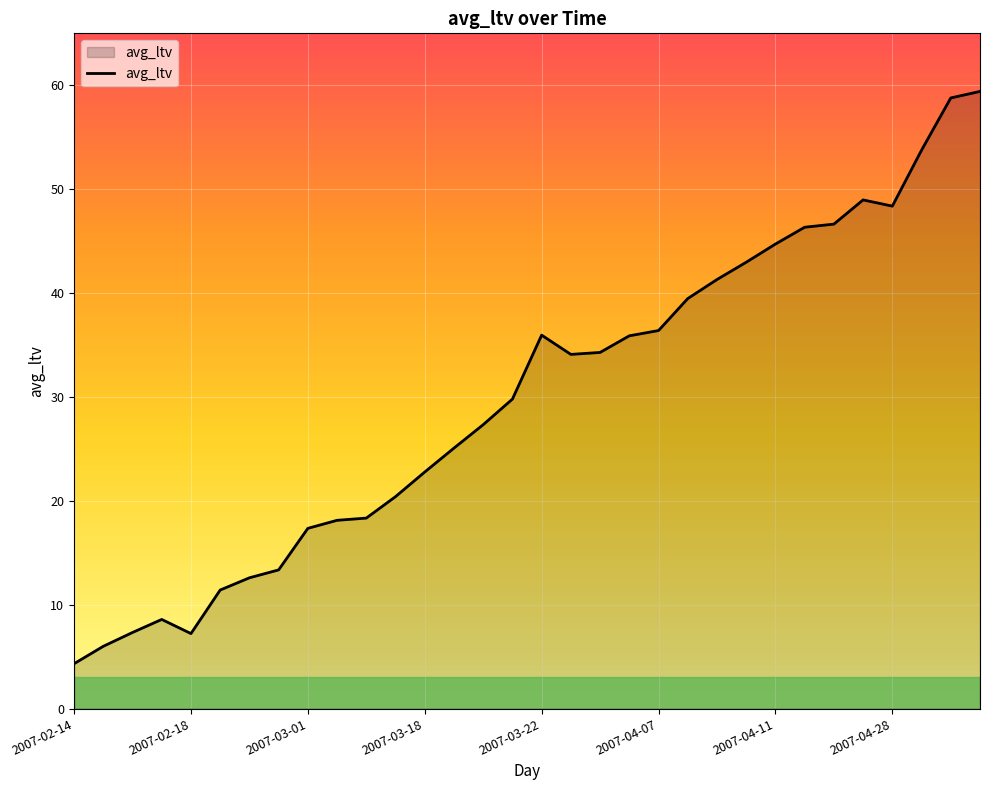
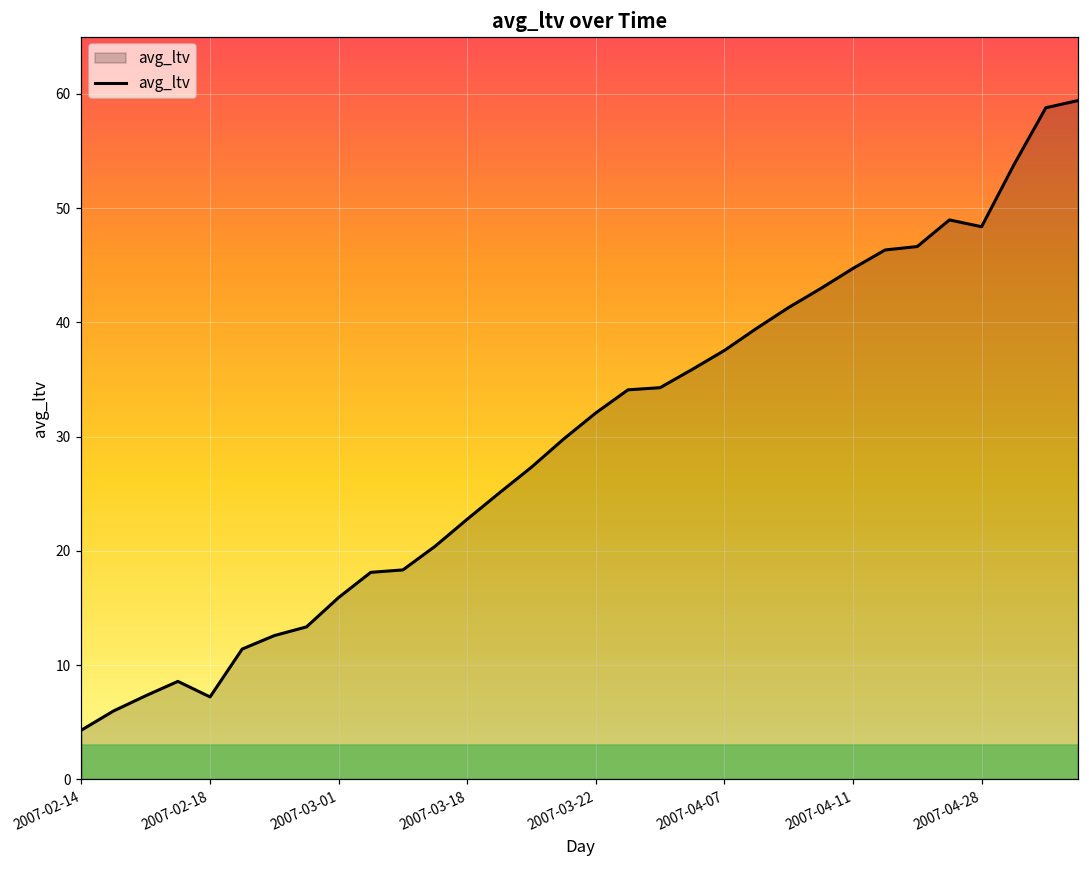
  {
    "2007-02-14": 4.3,
    "2007-02-18": 7.2,
-   "2007-03-01": 17.4,
+   "2007-03-01": 15.9,
    "2007-03-18": 22.8,
-   "2007-03-22": 36.0,
-   "2007-04-07": 36.4,
+   "2007-03-22": 32.1,
+   "2007-04-07": 37.5,
    "2007-04-11": 44.7,
    "2007-04-28": 48.4
  }
